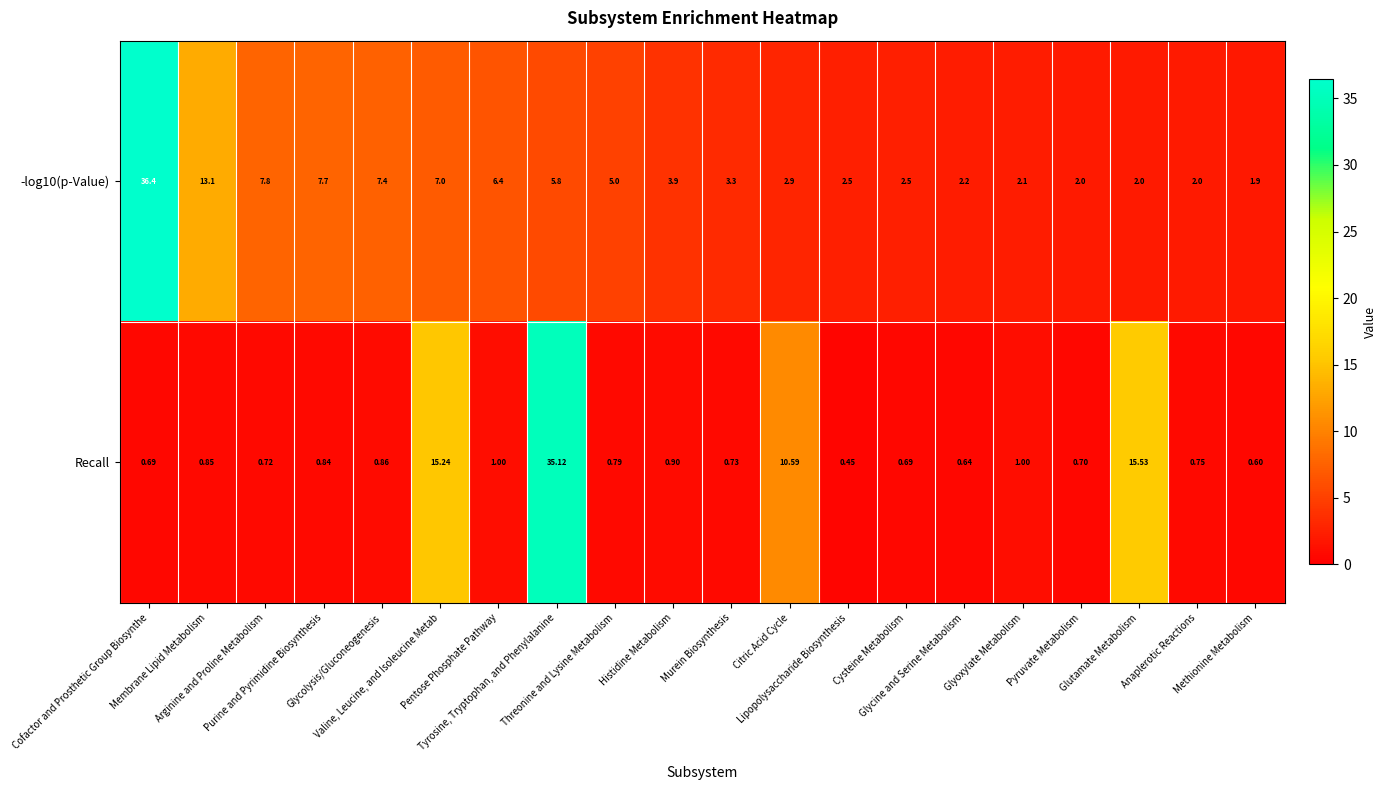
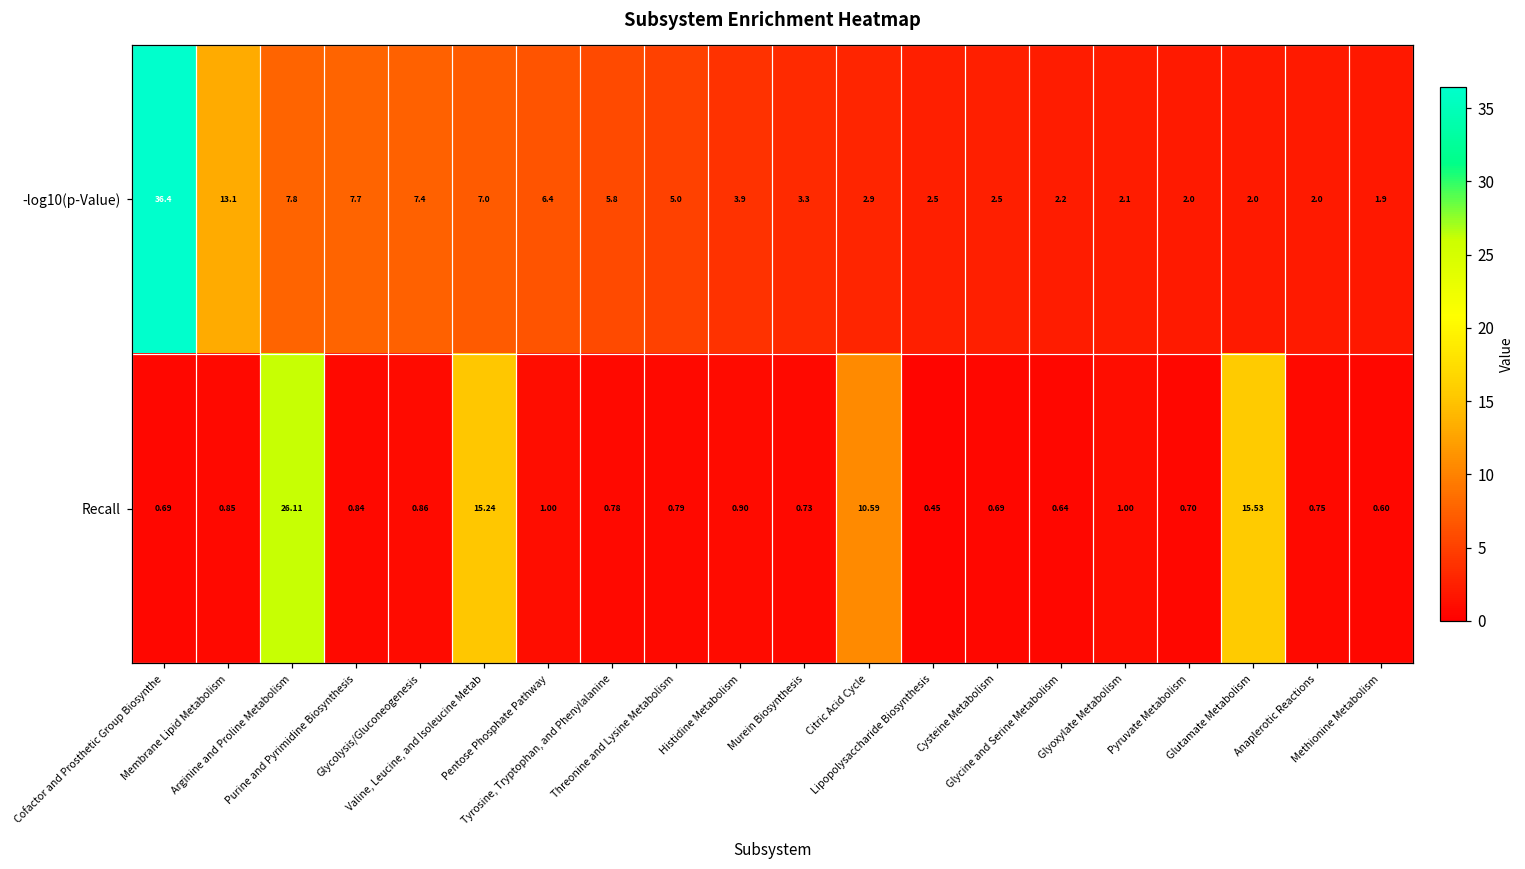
  {
    "-log10(p-Value)": {
      "Cofactor and Prosthetic Group Biosynthe": 36.4,
      "Membrane Lipid Metabolism": 13.1,
      "Arginine and Proline Metabolism": 7.8,
      "Purine and Pyrimidine Biosynthesis": 7.7,
      "Glycolysis/Gluconeogenesis": 7.4,
      "Valine, Leucine, and Isoleucine Metab": 7.0,
      "Pentose Phosphate Pathway": 6.4,
      "Tyrosine, Tryptophan, and Phenylalanine": 5.8,
      "Threonine and Lysine Metabolism": 5.0,
      "Histidine Metabolism": 3.9,
      "Murein Biosynthesis": 3.3,
      "Citric Acid Cycle": 2.9,
      "Lipopolysaccharide Biosynthesis": 2.5,
      "Cysteine Metabolism": 2.5,
      "Glycine and Serine Metabolism": 2.2,
      "Glyoxylate Metabolism": 2.1,
      "Pyruvate Metabolism": 2.0,
      "Glutamate Metabolism": 2.0,
      "Anaplerotic Reactions": 2.0,
      "Methionine Metabolism": 1.9
    },
    "Recall": {
      "Cofactor and Prosthetic Group Biosynthe": 0.69,
      "Membrane Lipid Metabolism": 0.85,
-     "Arginine and Proline Metabolism": 0.72,
+     "Arginine and Proline Metabolism": 26.11,
      "Purine and Pyrimidine Biosynthesis": 0.84,
      "Glycolysis/Gluconeogenesis": 0.86,
      "Valine, Leucine, and Isoleucine Metab": 15.24,
      "Pentose Phosphate Pathway": 1.00,
-     "Tyrosine, Tryptophan, and Phenylalanine": 35.12,
+     "Tyrosine, Tryptophan, and Phenylalanine": 0.78,
      "Threonine and Lysine Metabolism": 0.79,
      "Histidine Metabolism": 0.90,
      "Murein Biosynthesis": 0.73,
      "Citric Acid Cycle": 10.59,
      "Lipopolysaccharide Biosynthesis": 0.45,
      "Cysteine Metabolism": 0.69,
      "Glycine and Serine Metabolism": 0.64,
      "Glyoxylate Metabolism": 1.00,
      "Pyruvate Metabolism": 0.70,
      "Glutamate Metabolism": 15.53,
      "Anaplerotic Reactions": 0.75,
      "Methionine Metabolism": 0.60
    }
  }
